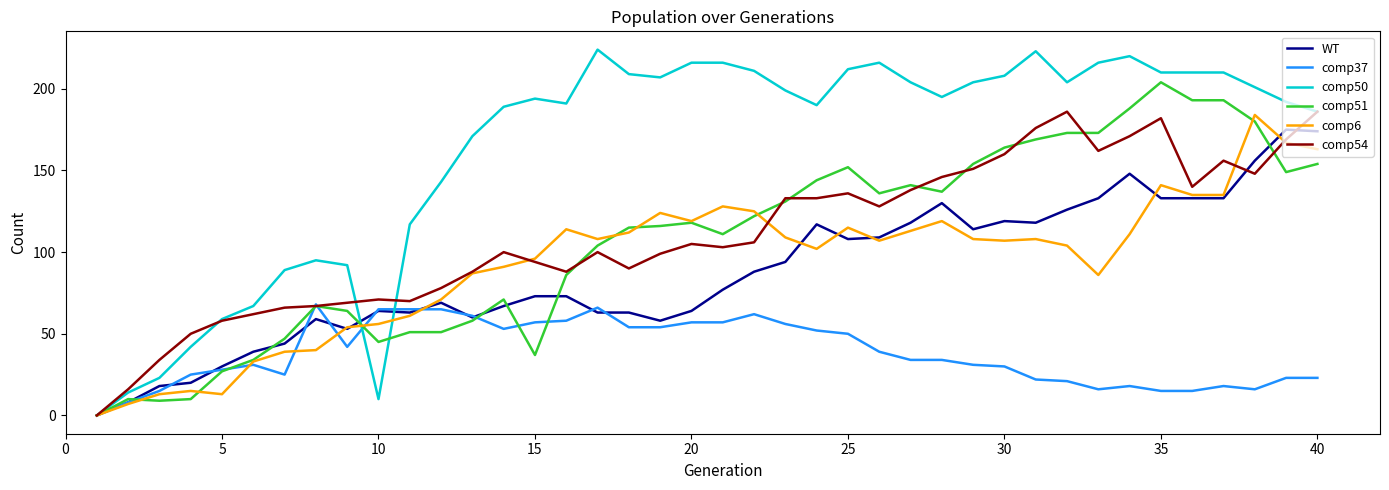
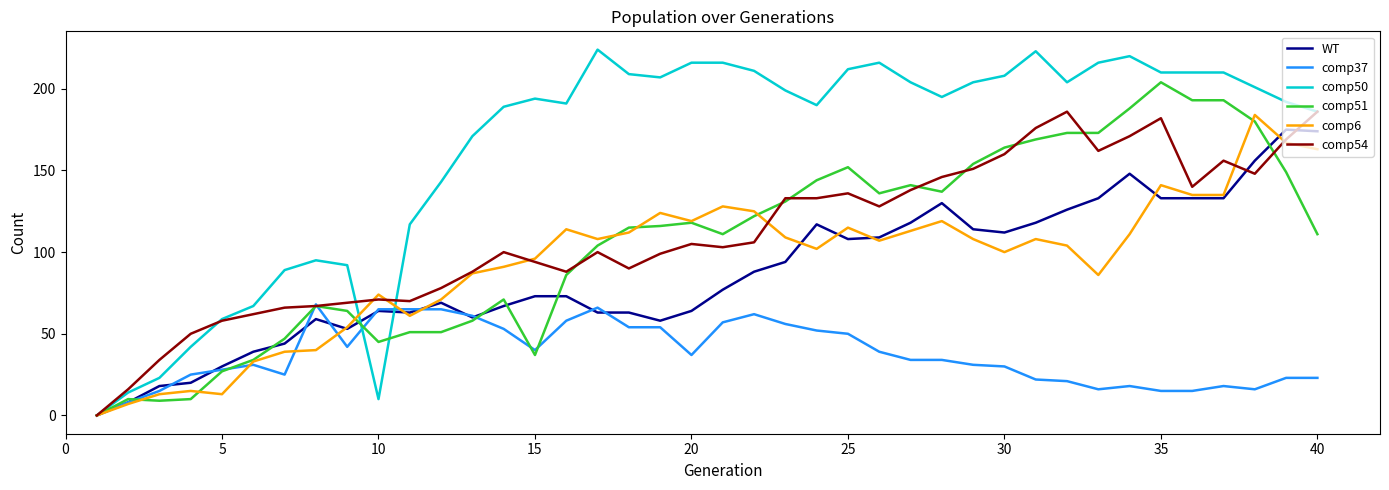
  {
    "WT": {
      "5": 30,
      "15": 73,
      "20": 64,
      "25": 108,
-     "30": 119,
+     "30": 112,
      "35": 133
    },
    "comp37": {
-     "15": 57,
-     "20": 57,
+     "15": 40,
+     "20": 37,
      "25": 50,
      "30": 30,
      "35": 15,
      "40": 23
    },
    "comp50": {
      "10": 10,
      "15": 194,
      "20": 216,
      "25": 212,
      "30": 208,
      "35": 210
    },
    "comp51": {
      "10": 45,
      "15": 37,
      "25": 152,
      "30": 164,
      "35": 204,
-     "40": 154
+     "40": 111
    },
    "comp6": {
      "5": 13,
-     "10": 56,
+     "10": 74,
      "15": 96,
      "25": 115,
-     "30": 107,
+     "30": 100,
      "35": 141
    },
    "comp54": {
      "10": 71,
      "15": 94,
      "20": 105,
      "25": 136,
      "30": 160,
      "35": 182
    }
  }
